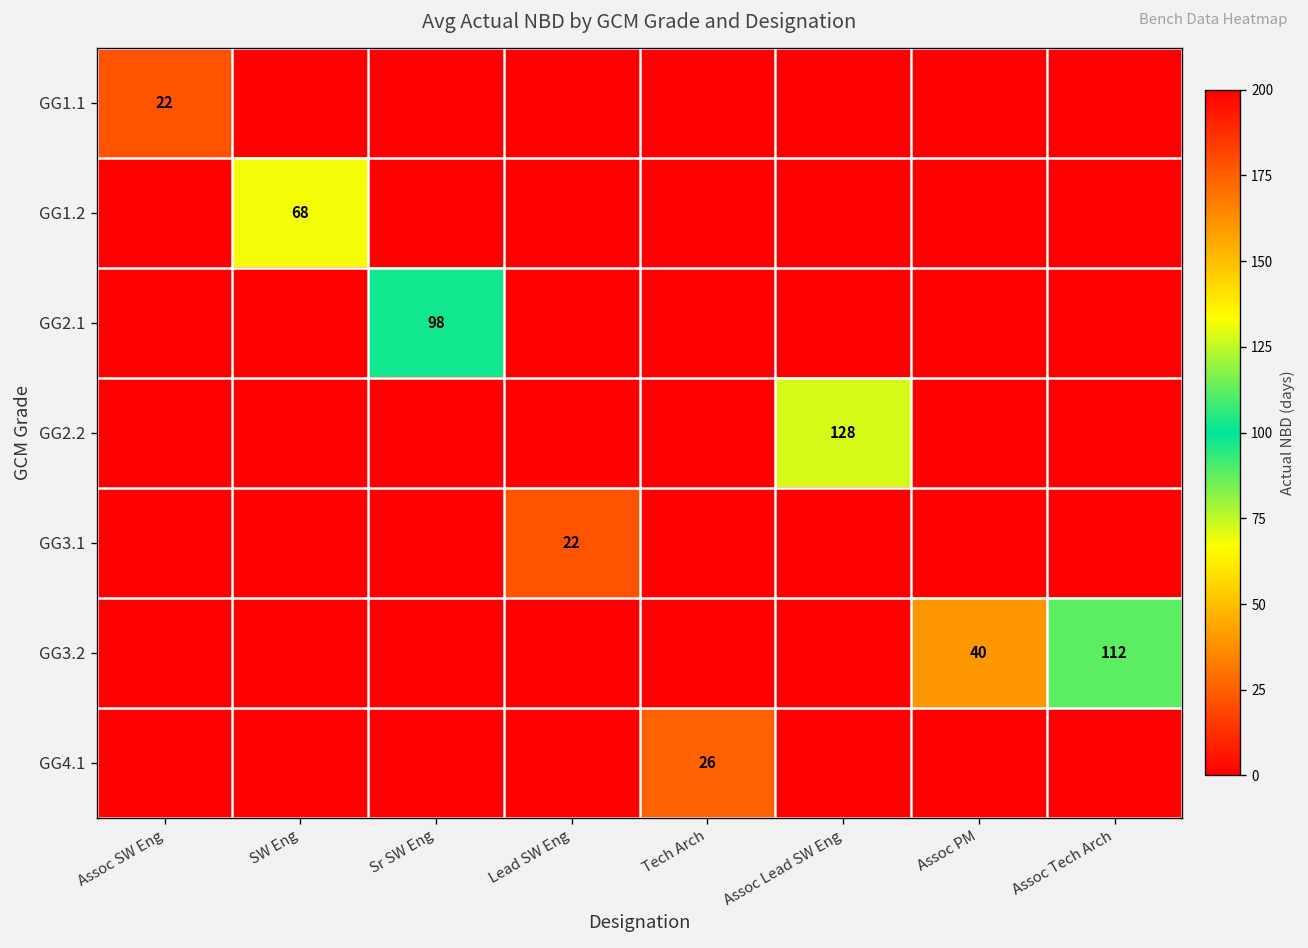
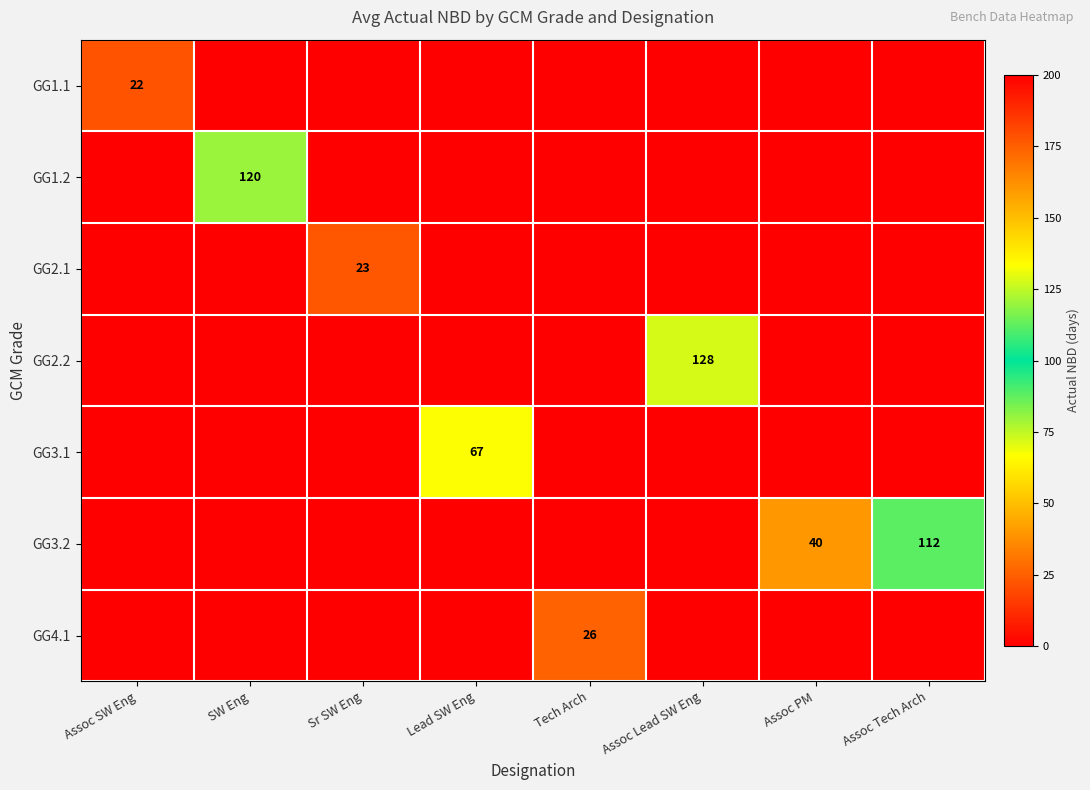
  {
    "GG1.1": {
      "Assoc SW Eng": 22
    },
    "GG1.2": {
-     "SW Eng": 68
+     "SW Eng": 120
    },
    "GG2.1": {
-     "Sr SW Eng": 98
+     "Sr SW Eng": 23
    },
    "GG2.2": {
      "Assoc Lead SW Eng": 128
    },
    "GG3.1": {
-     "Lead SW Eng": 22
+     "Lead SW Eng": 67
    },
    "GG3.2": {
      "Assoc PM": 40,
      "Assoc Tech Arch": 112
    },
    "GG4.1": {
      "Tech Arch": 26
    }
  }
